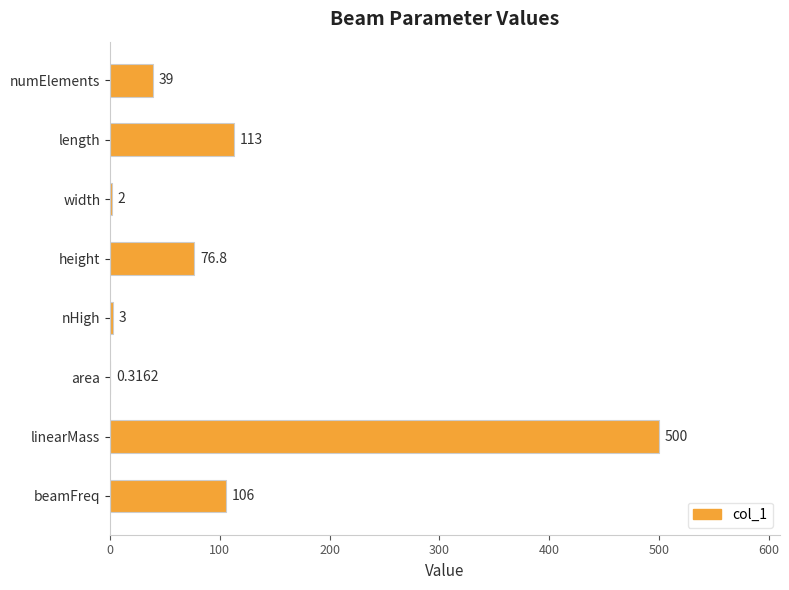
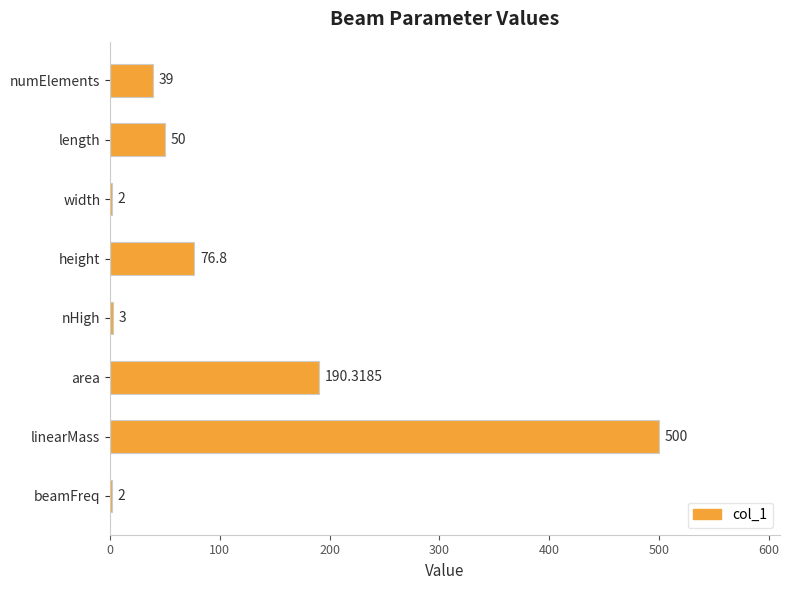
  {
    "numElements": 39,
-   "length": 113,
+   "length": 50,
    "width": 2,
    "height": 76.8,
    "nHigh": 3,
-   "area": 0.3162,
+   "area": 190.3185,
    "linearMass": 500,
-   "beamFreq": 106
+   "beamFreq": 2
  }
